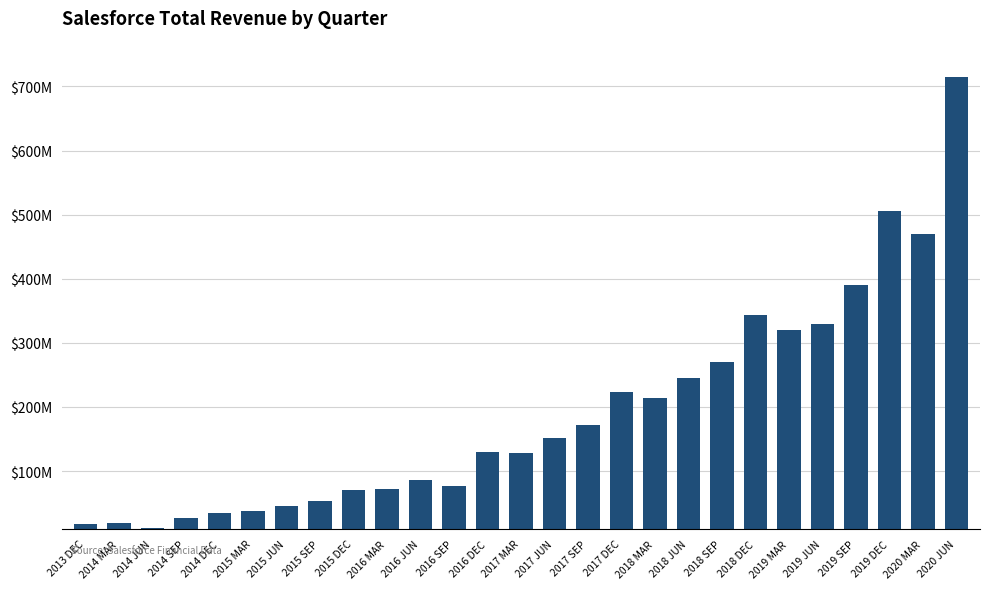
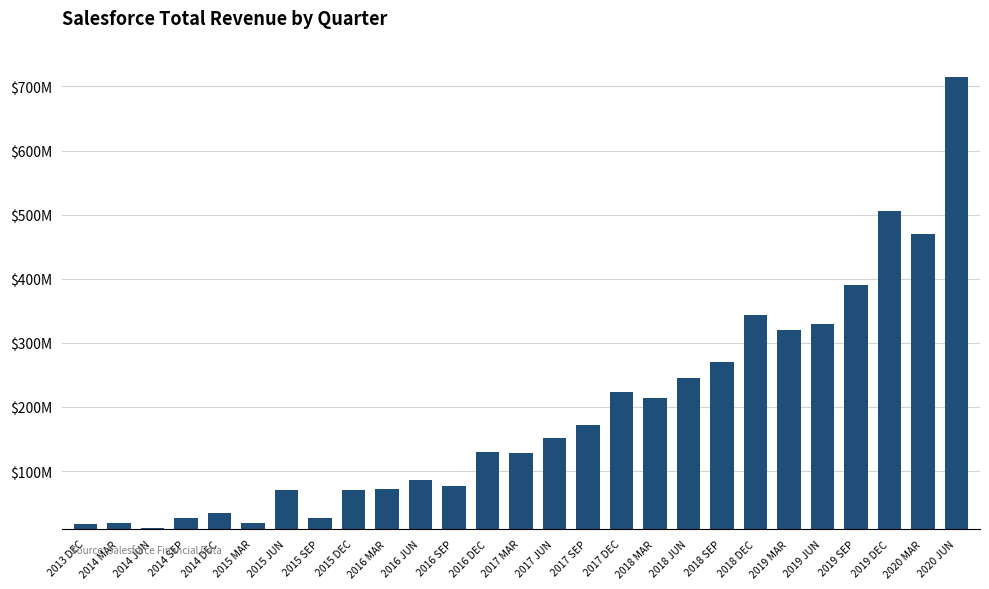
  {
    "2013 DEC": "$20000000",
    "2014 MAR": "$20000000",
    "2014 JUN": "$10000000",
    "2014 SEP": "$30000000",
    "2014 DEC": "$40000000",
-   "2015 MAR": "$40000000",
-   "2015 JUN": "$40000000",
-   "2015 SEP": "$50000000",
+   "2015 MAR": "$20000000",
+   "2015 JUN": "$70000000",
+   "2015 SEP": "$30000000",
    "2015 DEC": "$70000000",
    "2016 MAR": "$70000000",
    "2016 JUN": "$90000000",
    "2016 SEP": "$80000000",
    "2016 DEC": "$130000000",
    "2017 MAR": "$130000000",
    "2017 JUN": "$150000000",
    "2017 SEP": "$170000000",
    "2017 DEC": "$220000000",
    "2018 MAR": "$210000000",
    "2018 JUN": "$240000000",
    "2018 SEP": "$270000000",
    "2018 DEC": "$340000000",
    "2019 MAR": "$320000000",
    "2019 JUN": "$330000000",
    "2019 SEP": "$390000000",
    "2019 DEC": "$510000000",
    "2020 MAR": "$470000000",
    "2020 JUN": "$710000000"
  }
